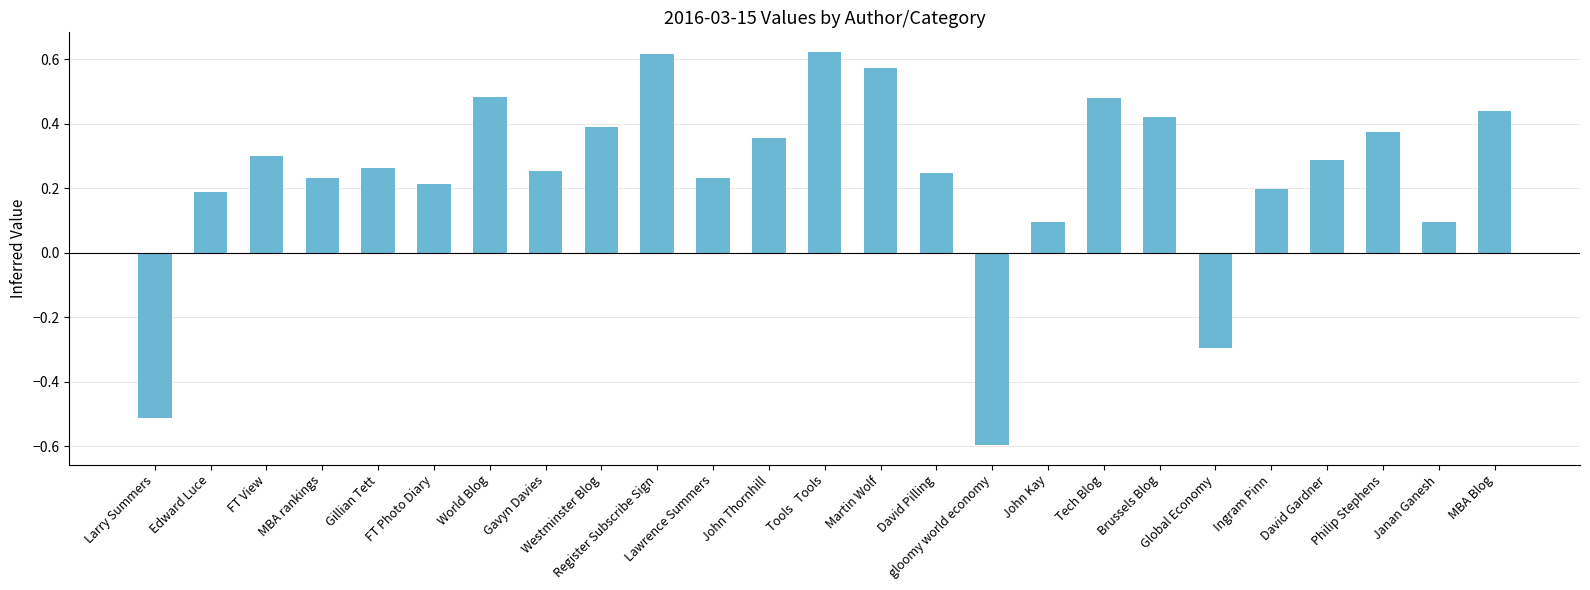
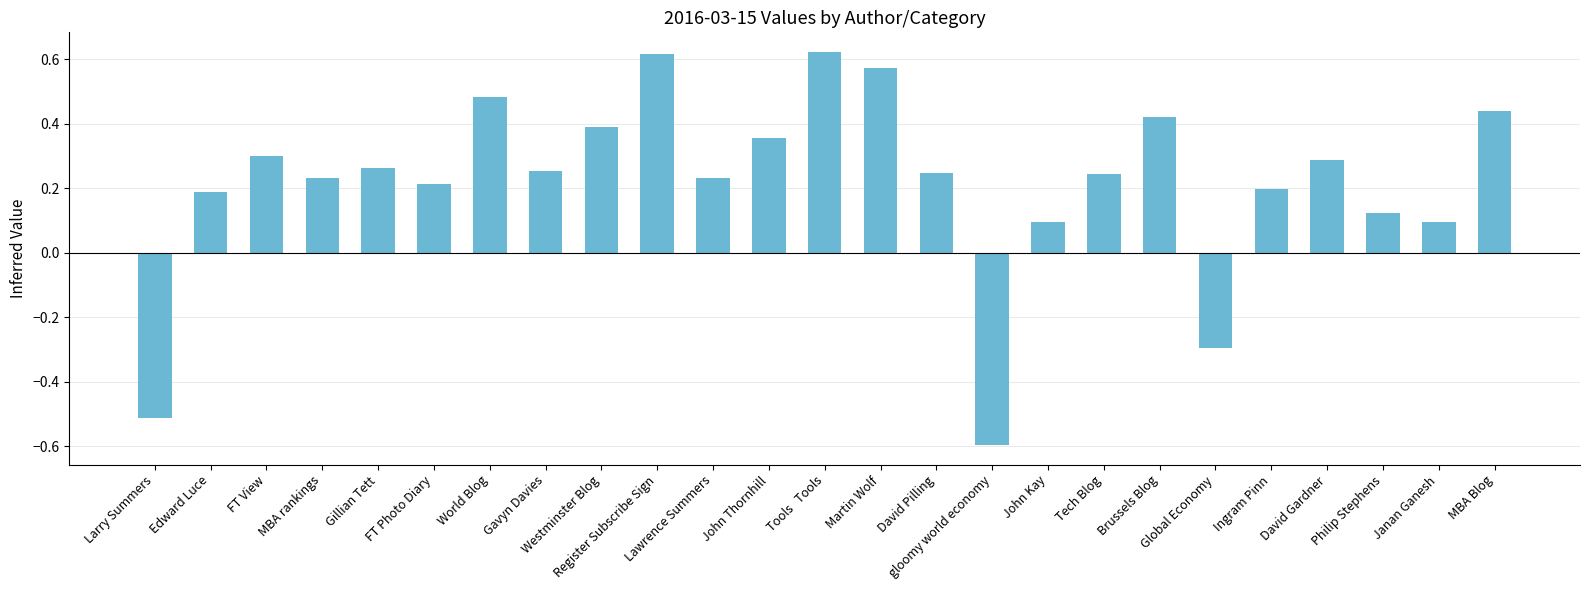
  {
    "Larry Summers": -0.51,
    "Edward Luce": 0.19,
    "FT View": 0.30,
    "MBA rankings": 0.23,
    "Gillian Tett": 0.26,
    "FT Photo Diary": 0.21,
    "World Blog": 0.48,
    "Gavyn Davies": 0.25,
    "Westminster Blog": 0.39,
    "Register Subscribe Sign": 0.62,
    "Lawrence Summers": 0.23,
    "John Thornhill": 0.36,
    "Tools Tools": 0.62,
    "Martin Wolf": 0.57,
    "David Pilling": 0.25,
    "gloomy world economy": -0.60,
    "John Kay": 0.10,
-   "Tech Blog": 0.48,
+   "Tech Blog": 0.24,
    "Brussels Blog": 0.42,
    "Global Economy": -0.29,
    "Ingram Pinn": 0.20,
    "David Gardner": 0.29,
-   "Philip Stephens": 0.38,
+   "Philip Stephens": 0.12,
    "Janan Ganesh": 0.10,
    "MBA Blog": 0.44
  }
